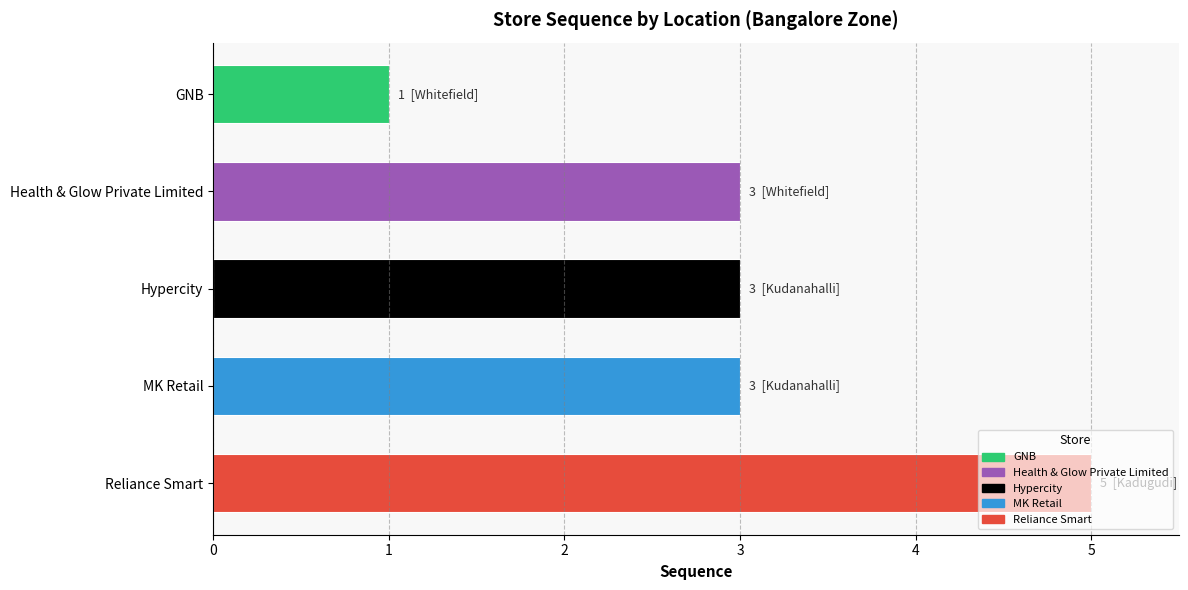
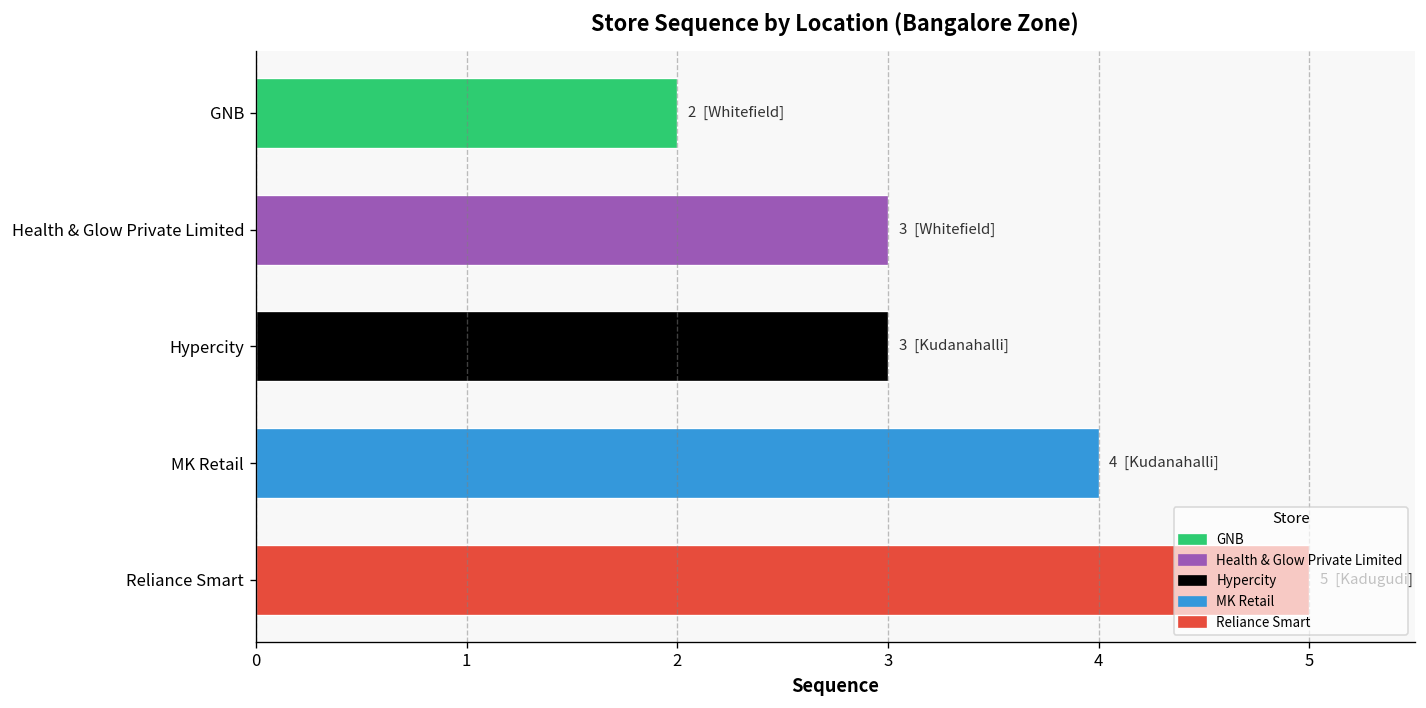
  {
-   "GNB": 1,
+   "GNB": 2,
    "Health & Glow Private Limited": 3,
    "Hypercity": 3,
-   "MK Retail": 3
+   "MK Retail": 4
  }
